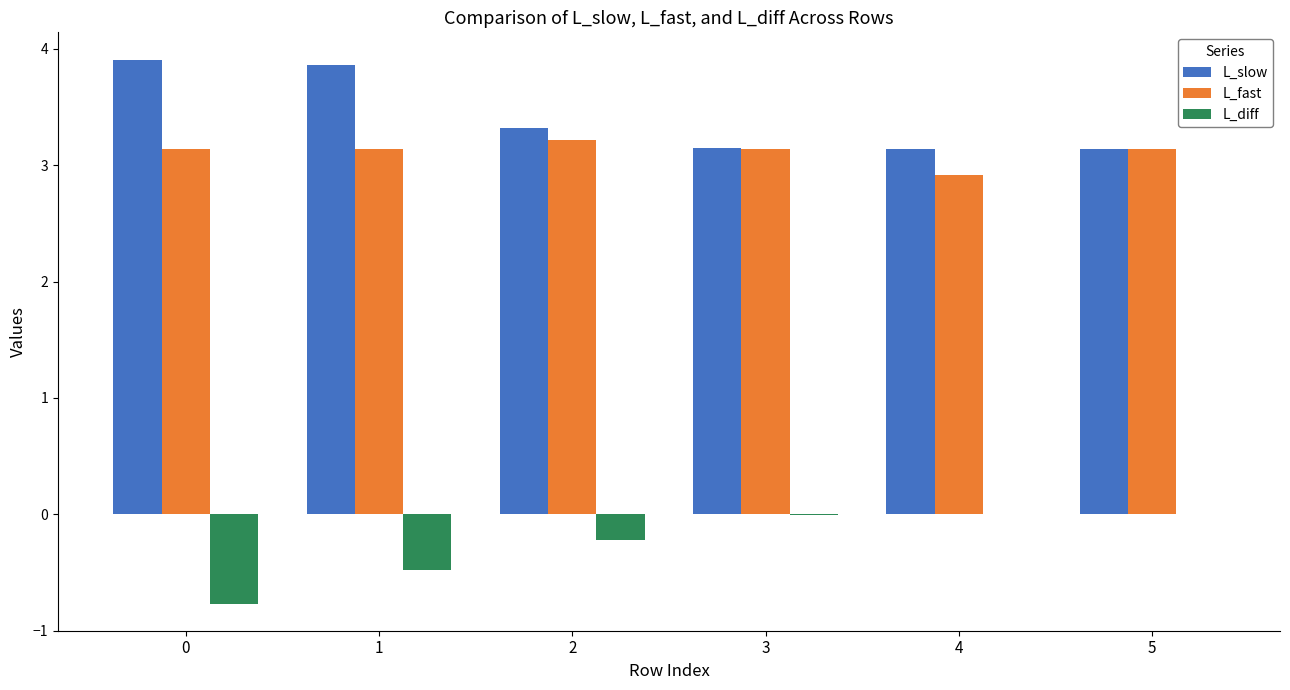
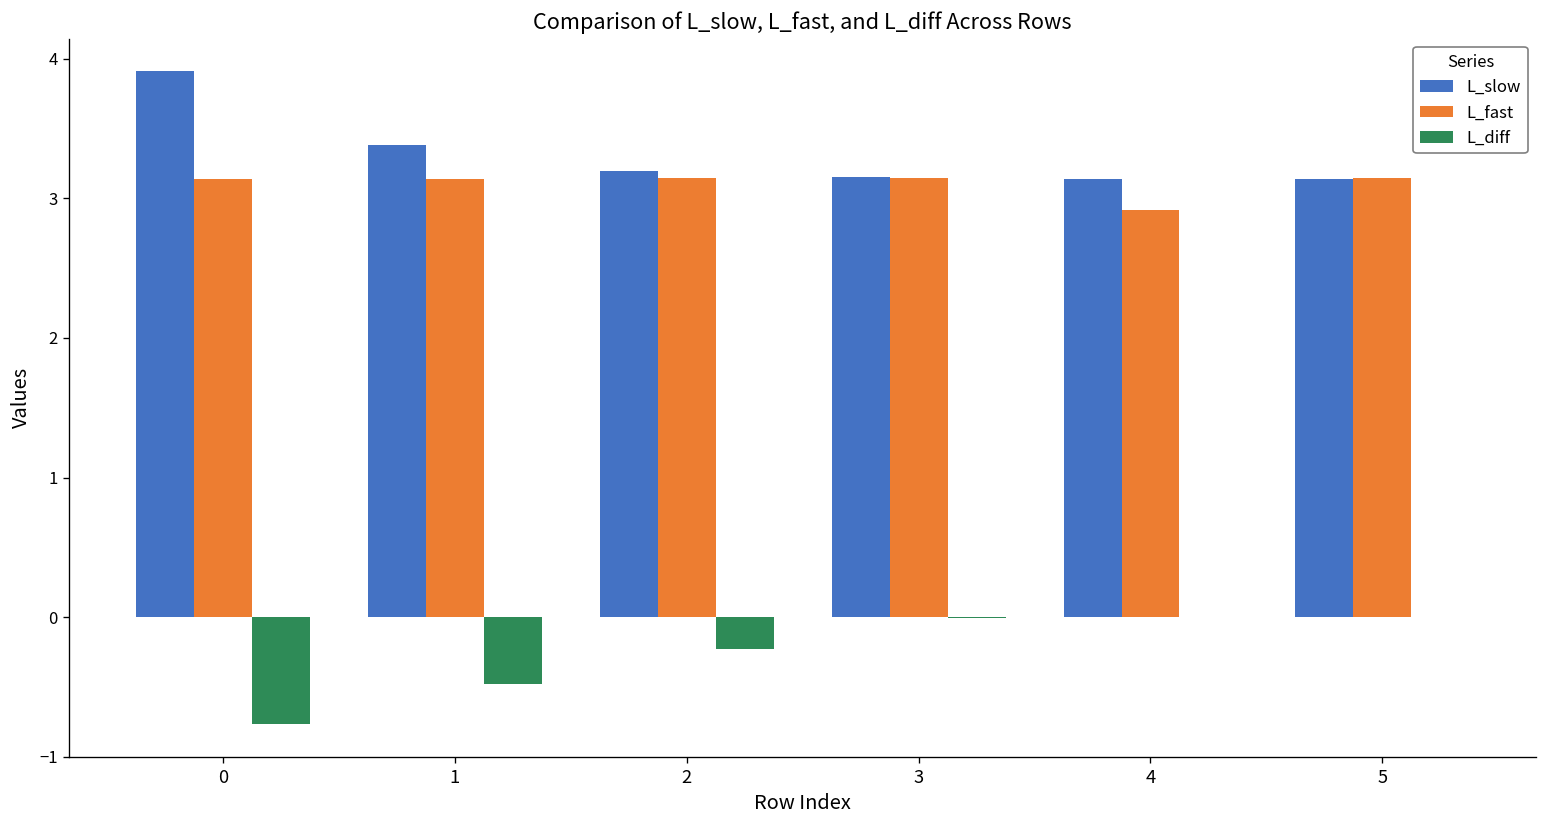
  {
    "L_slow": {
      "0": 3.91,
-     "1": 3.86,
-     "2": 3.32,
+     "1": 3.38,
+     "2": 3.20,
      "3": 3.15,
      "4": 3.14,
      "5": 3.14
    },
    "L_fast": {
      "0": 3.14,
      "1": 3.14,
-     "2": 3.21,
+     "2": 3.14,
      "3": 3.14,
      "4": 2.91,
      "5": 3.14
    },
    "L_diff": {
      "0": -0.77,
      "1": -0.48,
      "2": -0.23
    }
  }
